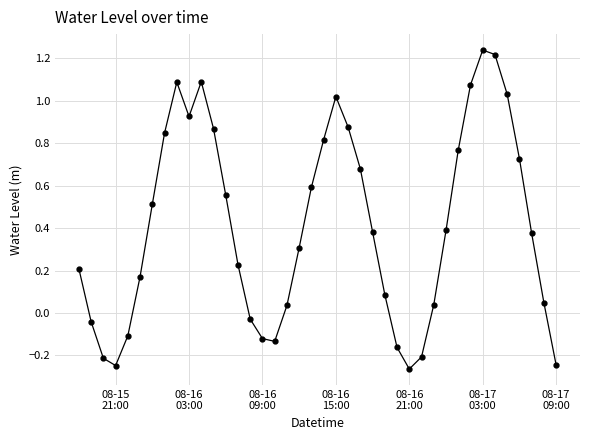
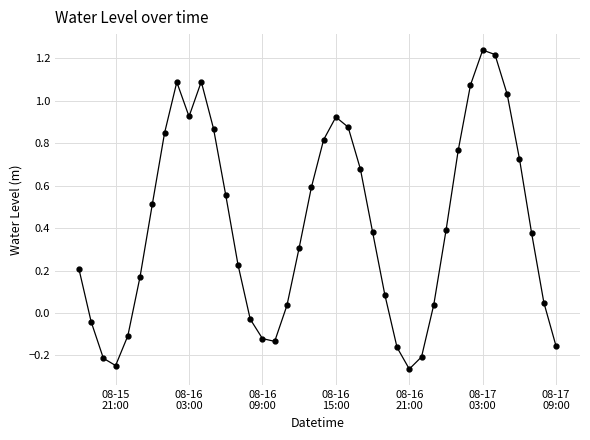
  {
    "08-15 21:00": -0.25,
    "08-16 03:00": 0.93,
    "08-16 09:00": -0.12,
-   "08-16 15:00": 1.02,
+   "08-16 15:00": 0.92,
    "08-16 21:00": -0.26,
    "08-17 03:00": 1.24,
-   "08-17 09:00": -0.24
+   "08-17 09:00": -0.16
  }
